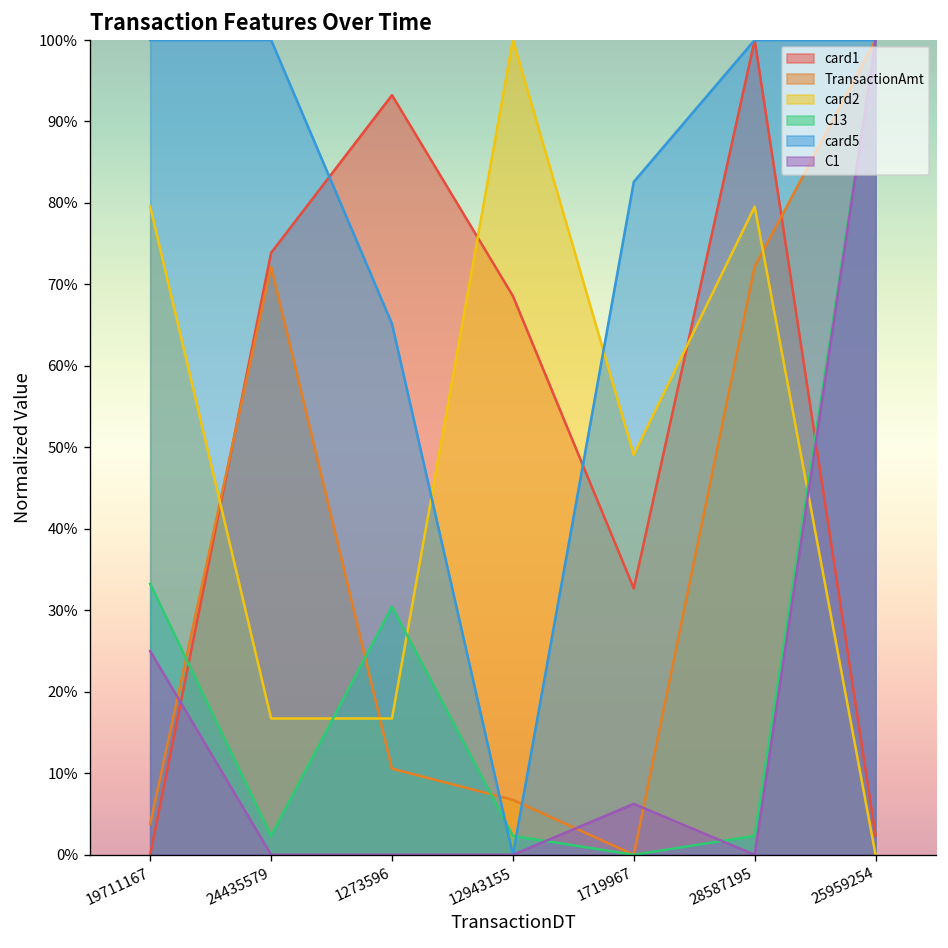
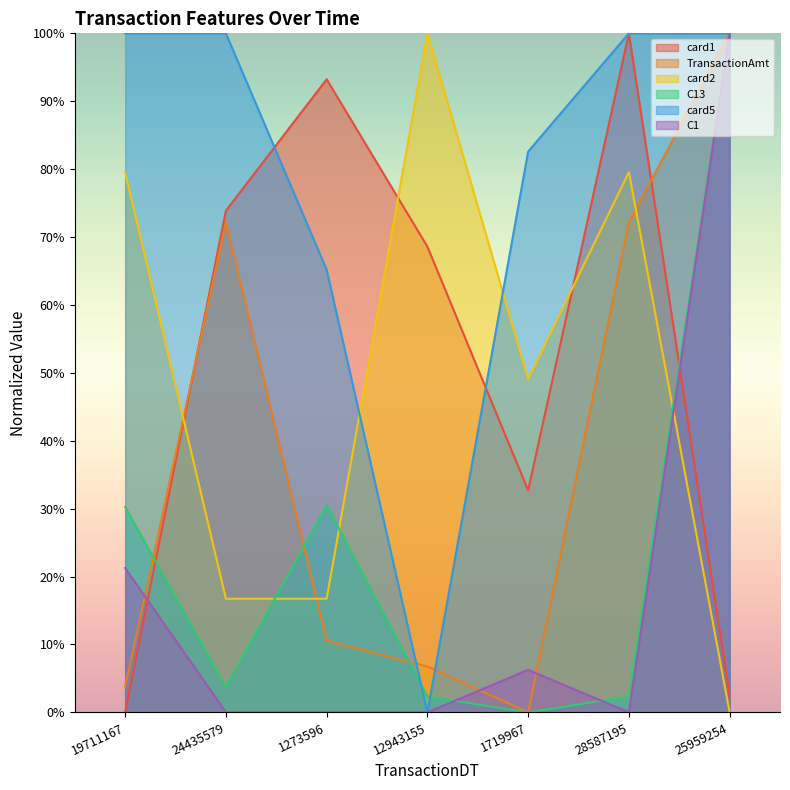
  {
    "C13": {
-     "19711167": "33%",
-     "24435579": "2%",
+     "19711167": "30%",
+     "24435579": "4%",
      "1273596": "30%",
      "12943155": "2%",
      "28587195": "2%"
    },
    "card5": {
      "19711167": "100%",
      "24435579": "100%",
      "1273596": "65%",
      "1719967": "83%"
    },
    "C1": {
-     "19711167": "25%",
+     "19711167": "21%",
      "24435579": "0%",
      "1273596": "0%",
      "1719967": "6%",
      "28587195": "0%"
    }
  }
